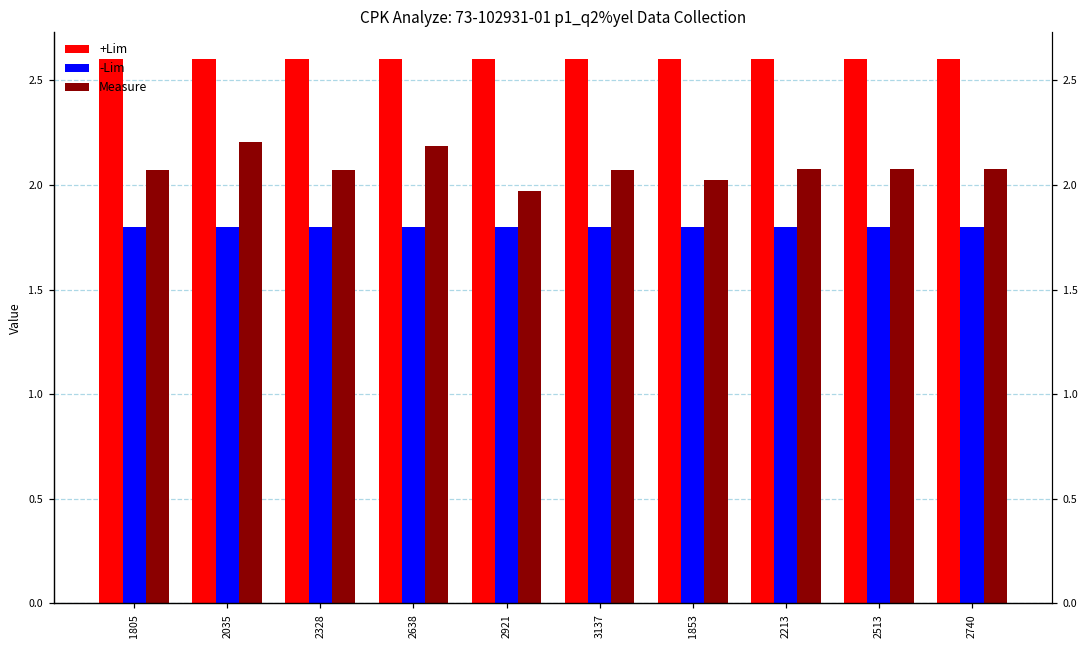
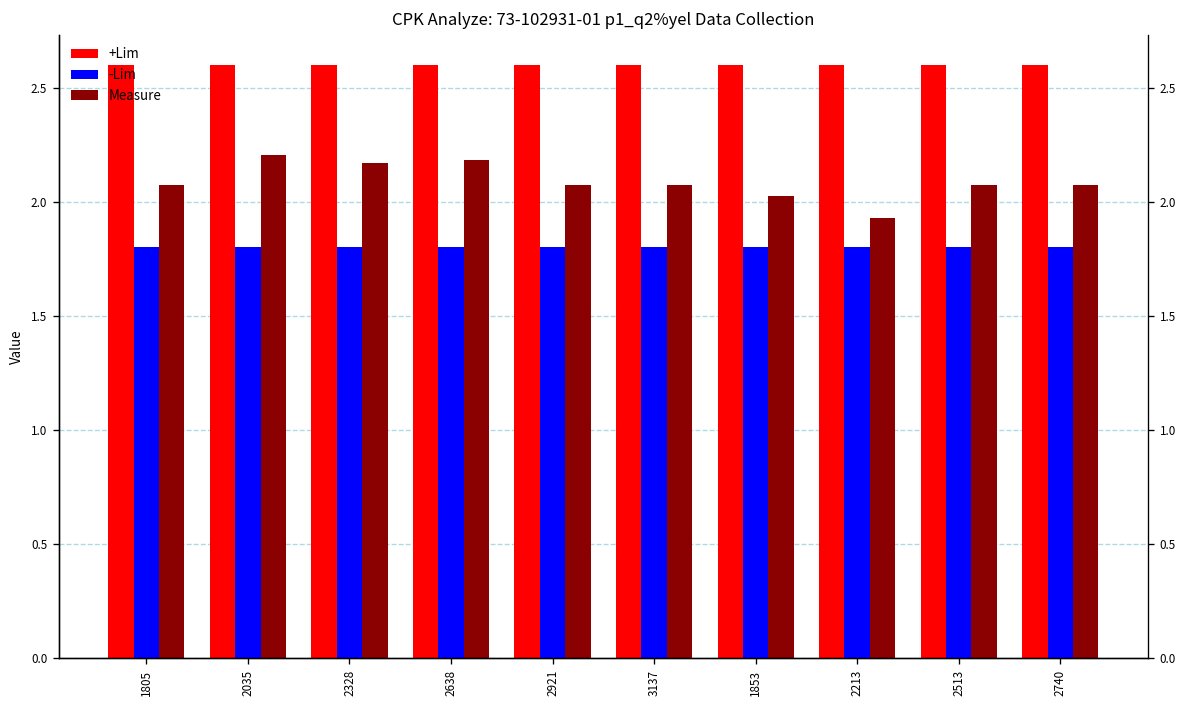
  {
    "+Lim": {
      "1805": 2.60,
      "2035": 2.60,
      "2328": 2.60,
      "2638": 2.60,
      "2921": 2.60,
      "3137": 2.60,
      "1853": 2.60,
      "2213": 2.60,
      "2513": 2.60,
      "2740": 2.60
    },
    "-Lim": {
      "1805": 1.80,
      "2035": 1.80,
      "2328": 1.80,
      "2638": 1.80,
      "2921": 1.80,
      "3137": 1.80,
      "1853": 1.80,
      "2213": 1.80,
      "2513": 1.80,
      "2740": 1.80
    },
    "Measure": {
      "1805": 2.07,
      "2035": 2.20,
-     "2328": 2.07,
+     "2328": 2.17,
      "2638": 2.18,
-     "2921": 1.97,
+     "2921": 2.07,
      "3137": 2.07,
      "1853": 2.02,
-     "2213": 2.08,
+     "2213": 1.93,
      "2513": 2.08,
      "2740": 2.08
    }
  }
